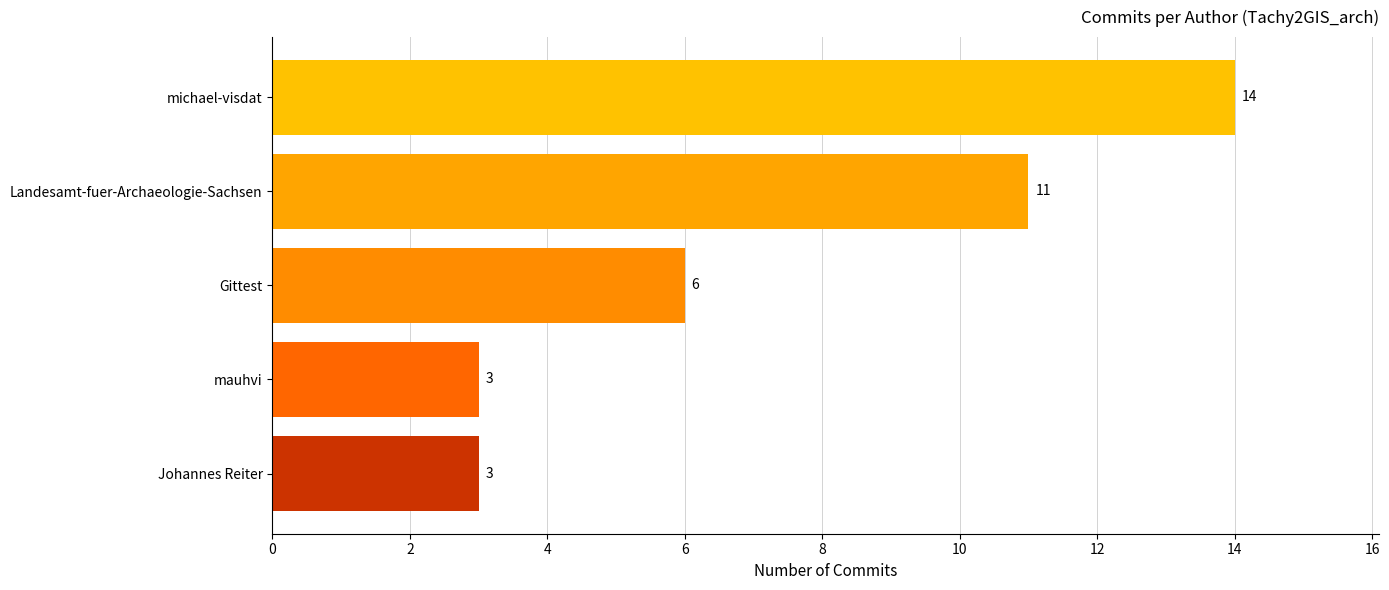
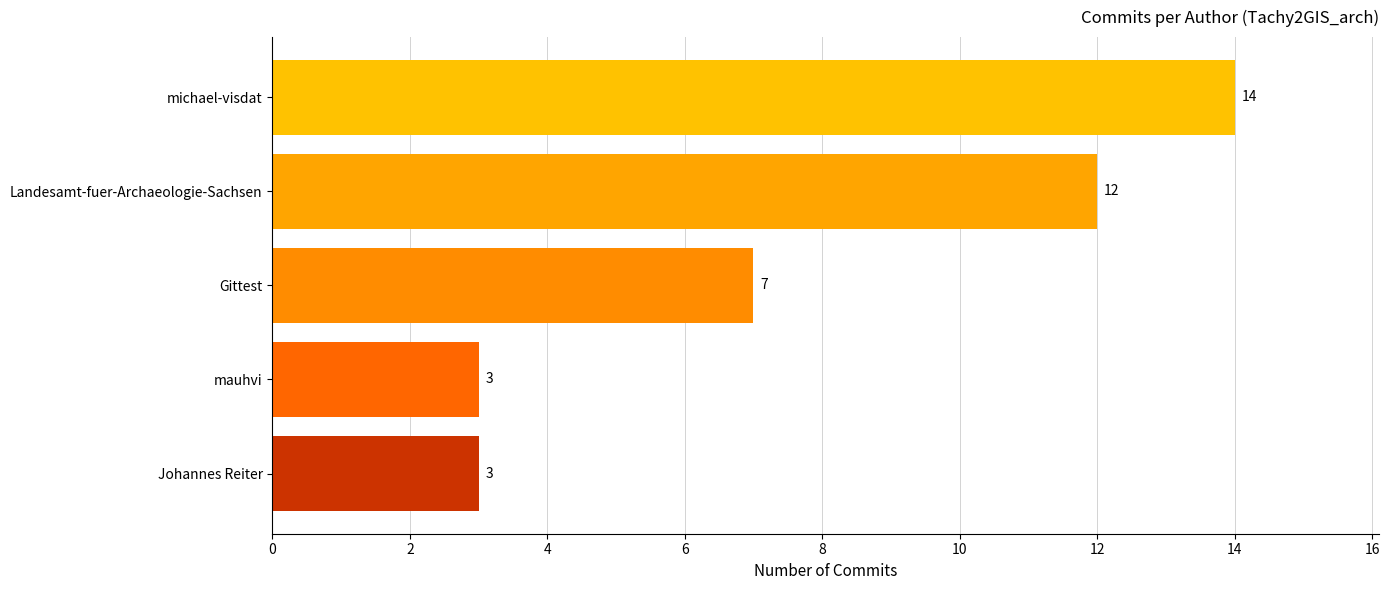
  {
    "michael-visdat": 14,
-   "Landesamt-fuer-Archaeologie-Sachsen": 11,
-   "Gittest": 6,
+   "Landesamt-fuer-Archaeologie-Sachsen": 12,
+   "Gittest": 7,
    "mauhvi": 3,
    "Johannes Reiter": 3
  }
